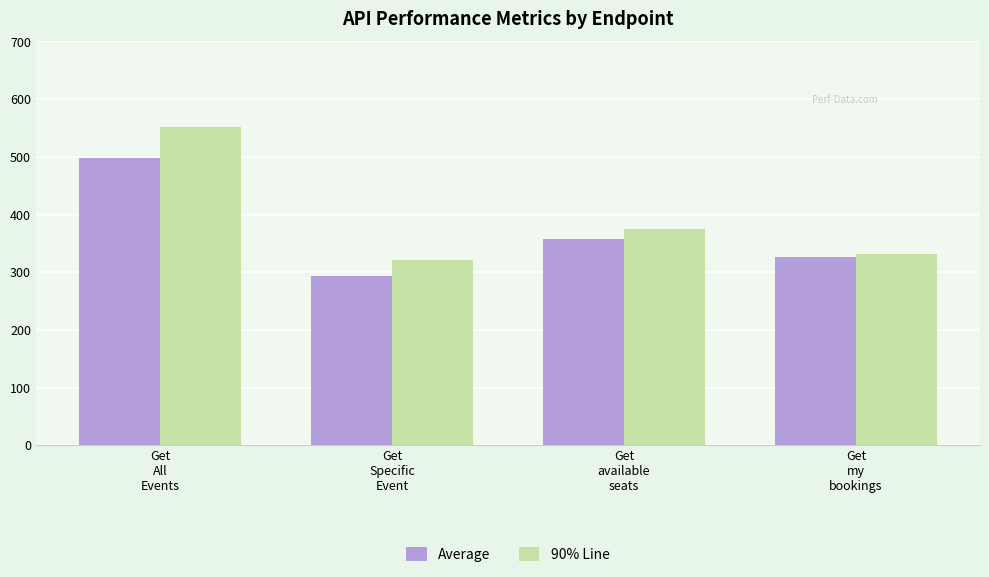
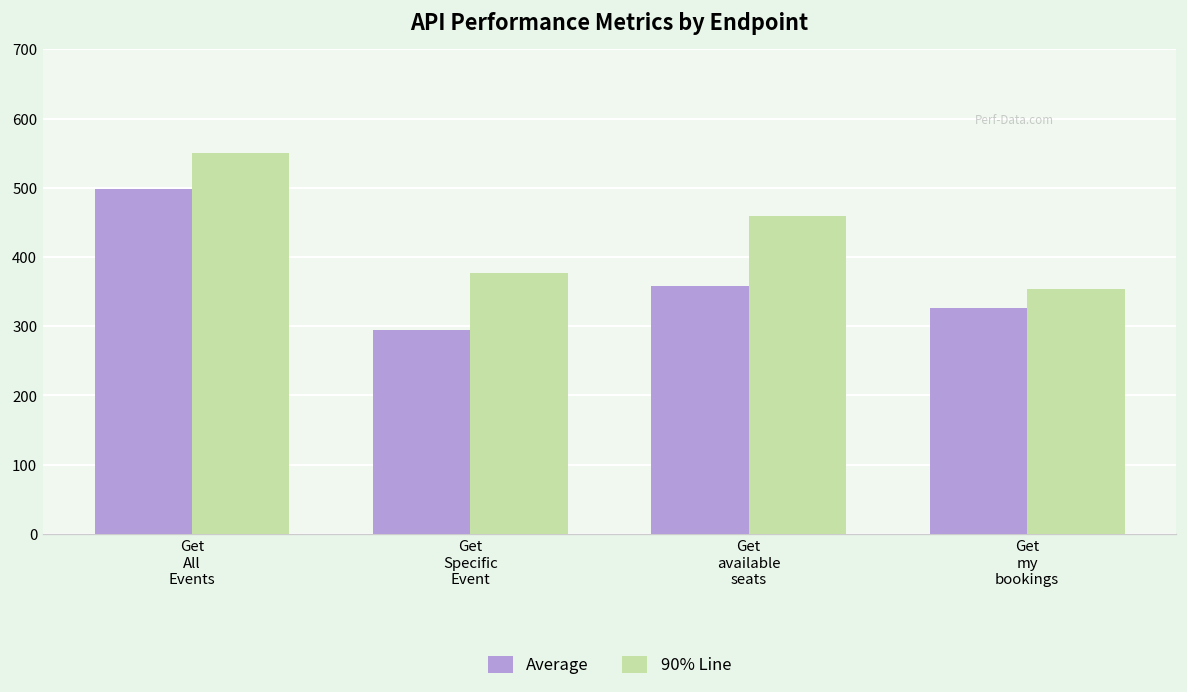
  {
    "Average": {
      "Get All Events": 500,
      "Get Specific Event": 290,
      "Get available seats": 360,
      "Get my bookings": 330
    },
    "90% Line": {
      "Get All Events": 550,
-     "Get Specific Event": 320,
-     "Get available seats": 380,
-     "Get my bookings": 330
+     "Get Specific Event": 380,
+     "Get available seats": 460,
+     "Get my bookings": 350
    }
  }
